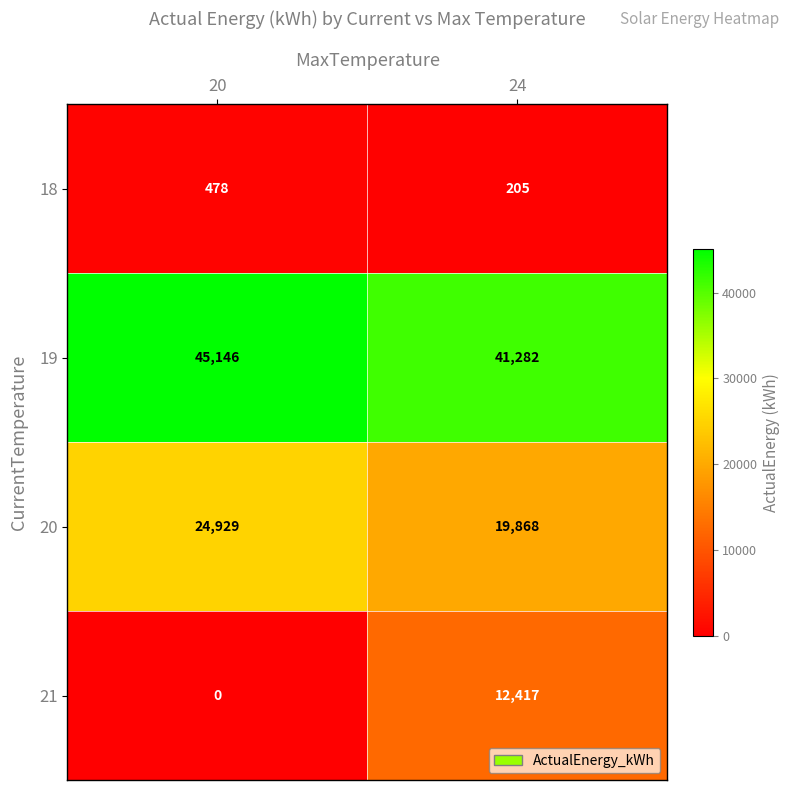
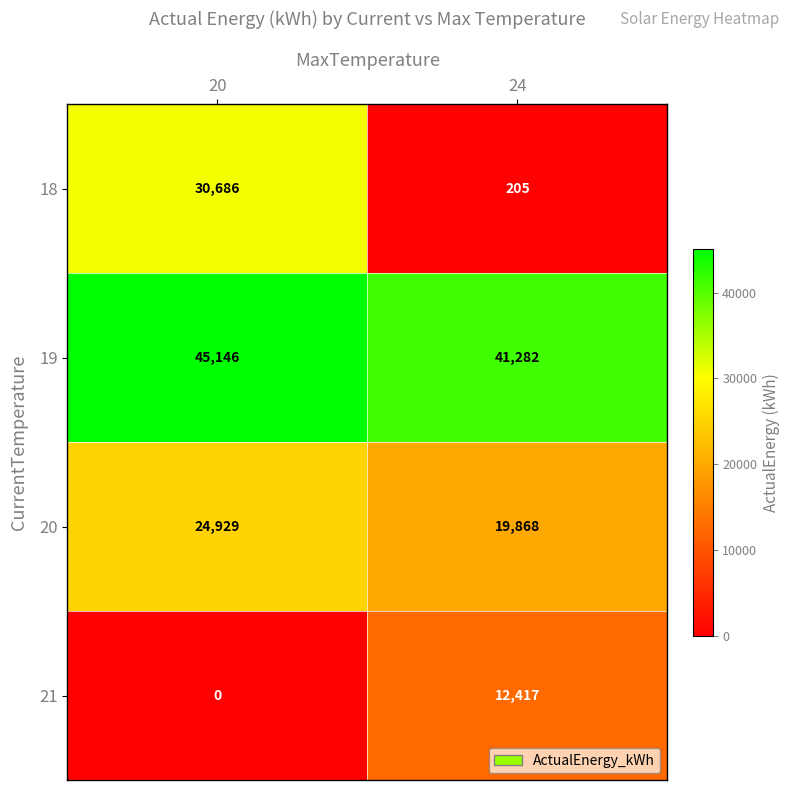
  {
    "18": {
-     "20": "478",
+     "20": "30,686",
      "24": "205"
    },
    "19": {
      "20": "45,146",
      "24": "41,282"
    },
    "20": {
      "20": "24,929",
      "24": "19,868"
    },
    "21": {
      "20": "0",
      "24": "12,417"
    }
  }
